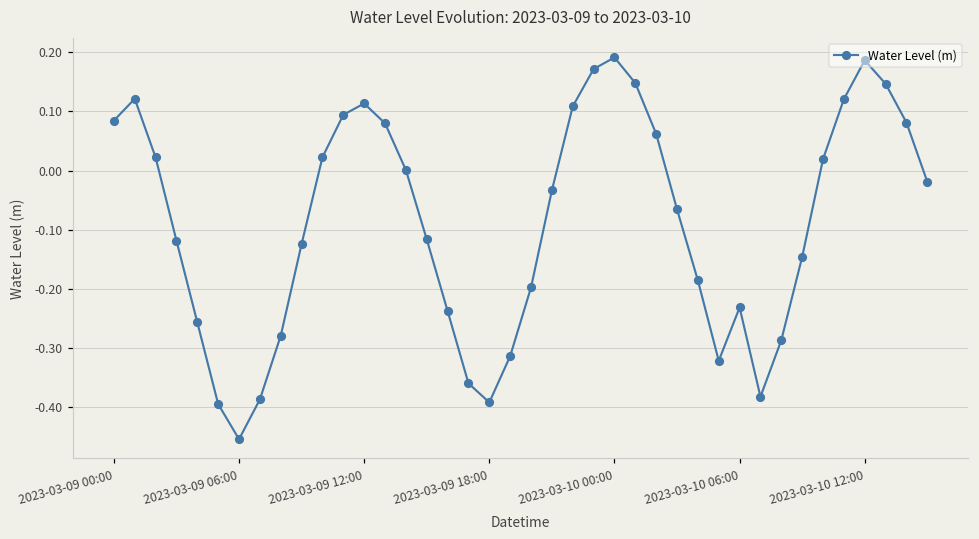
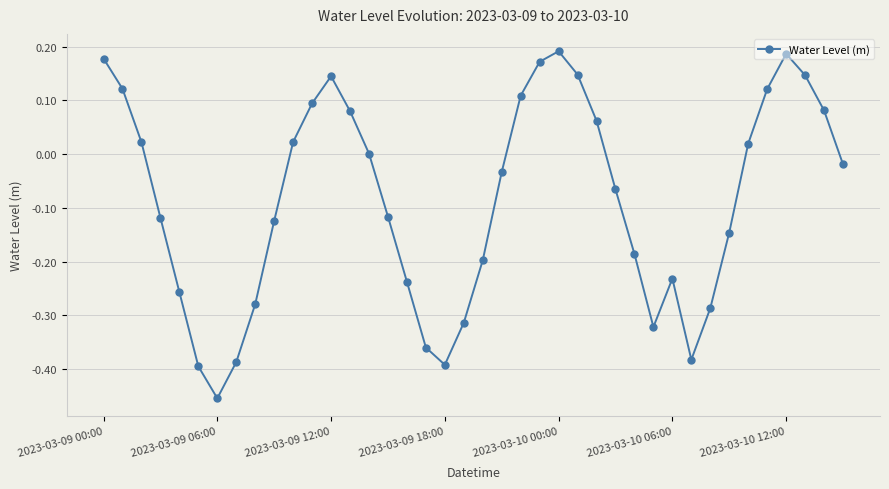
  {
-   "2023-03-09 00:00": 0.08,
+   "2023-03-09 00:00": 0.18,
    "2023-03-09 06:00": -0.45,
-   "2023-03-09 12:00": 0.11,
+   "2023-03-09 12:00": 0.14,
    "2023-03-09 18:00": -0.39,
    "2023-03-10 00:00": 0.19,
    "2023-03-10 06:00": -0.23
  }
